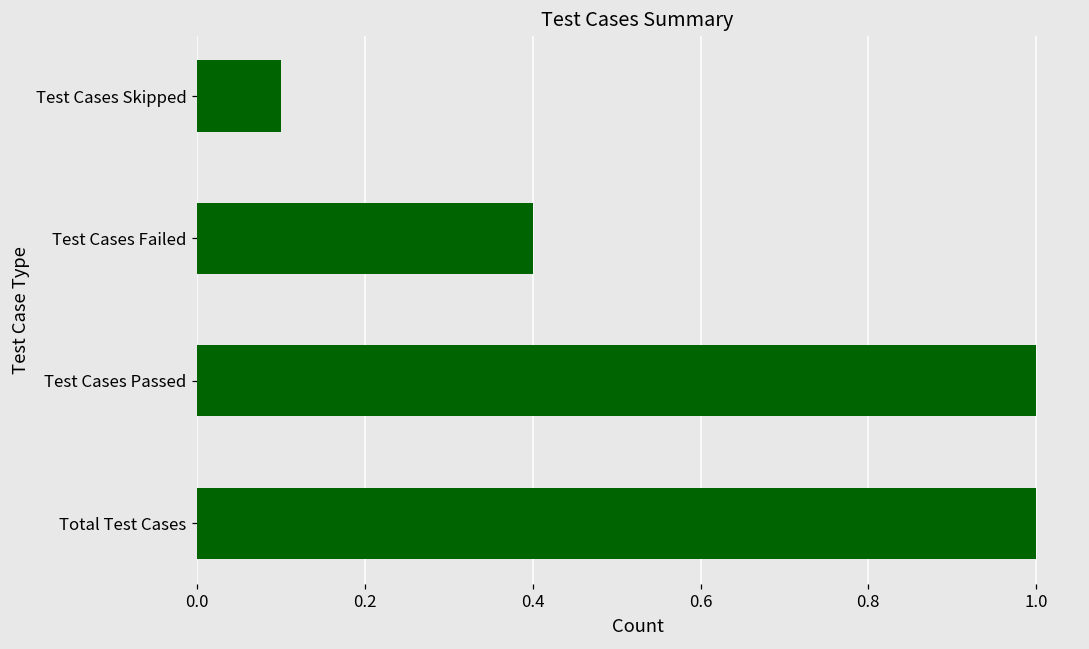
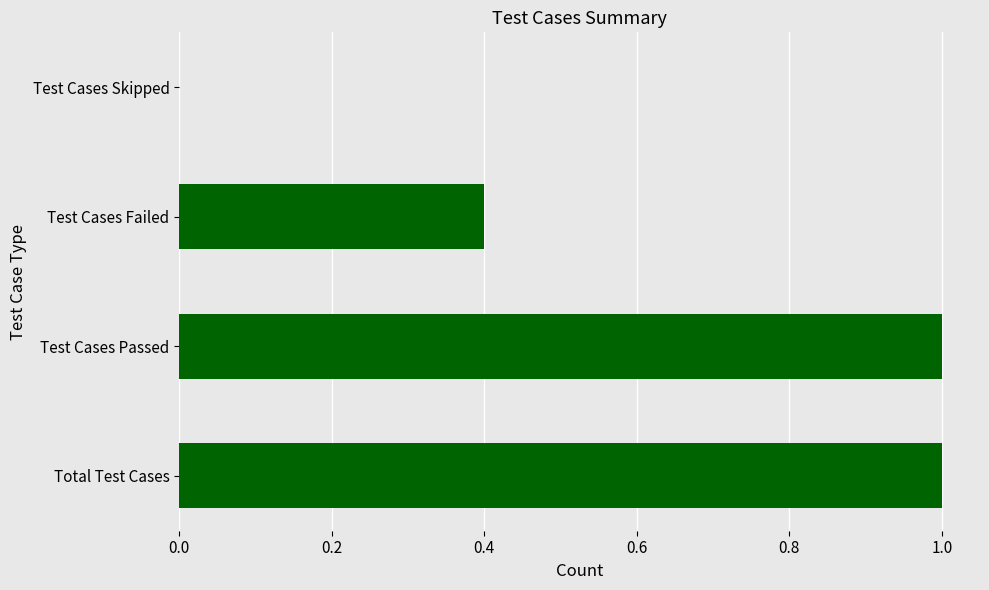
  {
-   "Test Cases Skipped": 0.1,
+   "Test Cases Skipped": 0.0,
    "Test Cases Failed": 0.4,
    "Test Cases Passed": 1.0,
    "Total Test Cases": 1.0
  }
